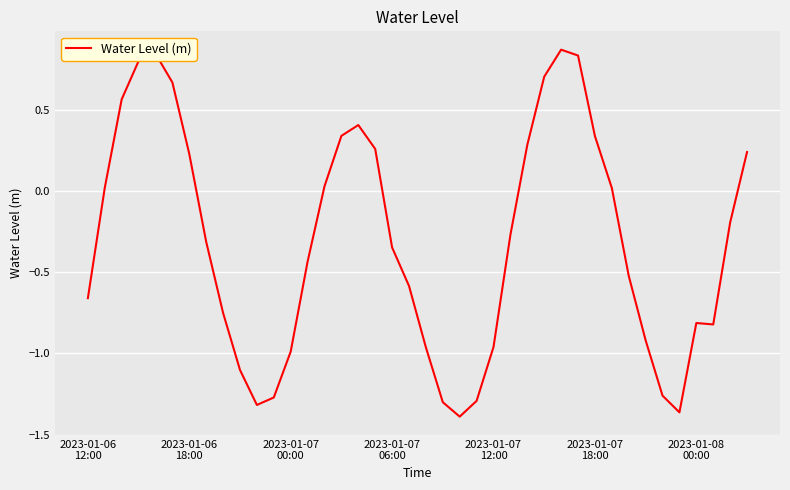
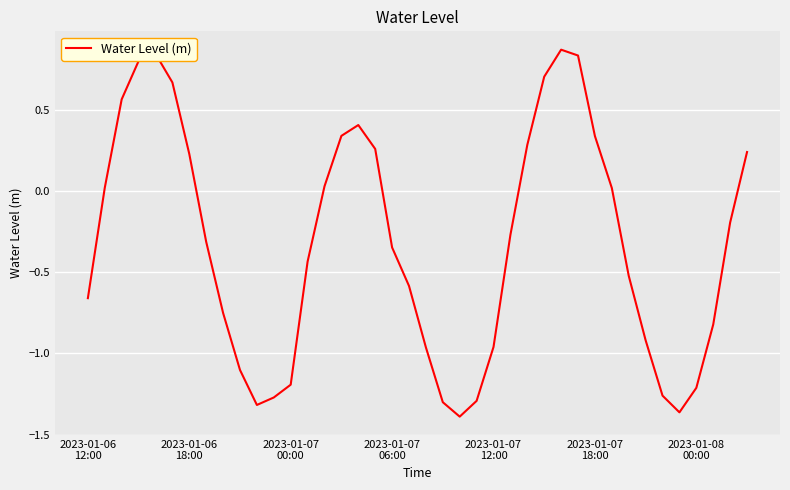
  {
    "2023-01-06 12:00": -0.66,
    "2023-01-06 18:00": 0.23,
-   "2023-01-07 00:00": -0.99,
+   "2023-01-07 00:00": -1.19,
    "2023-01-07 06:00": -0.35,
    "2023-01-07 12:00": -0.96,
    "2023-01-07 18:00": 0.34,
-   "2023-01-08 00:00": -0.81
+   "2023-01-08 00:00": -1.21
  }
